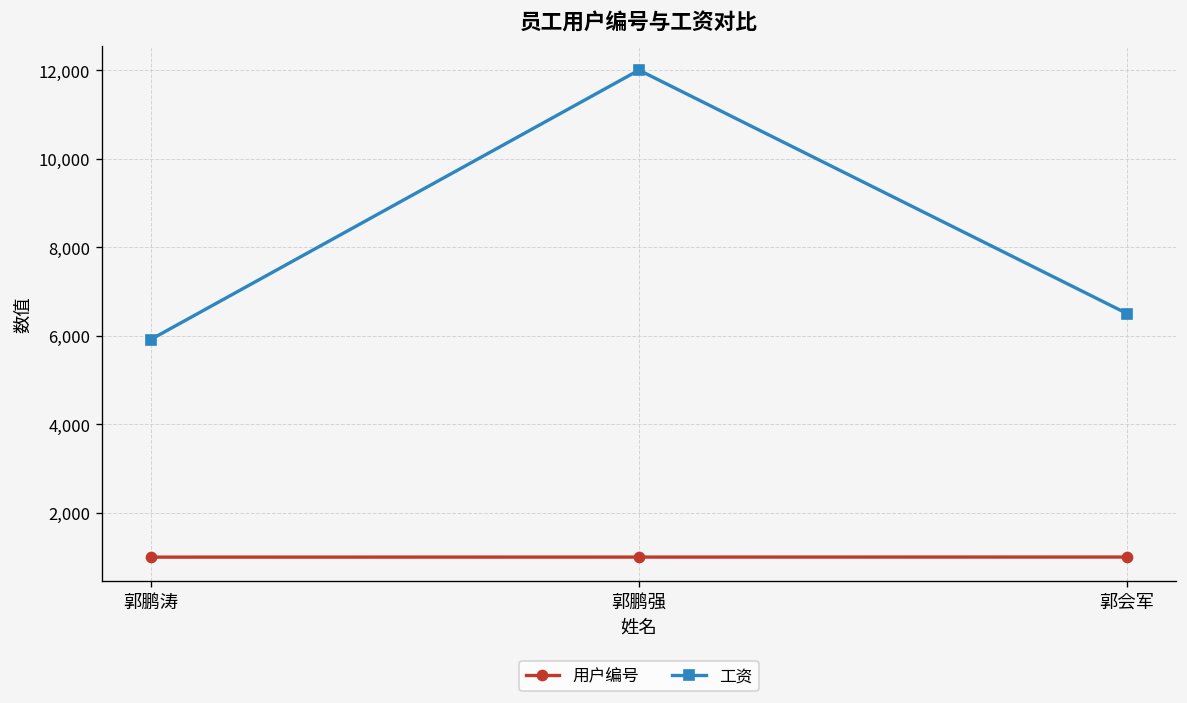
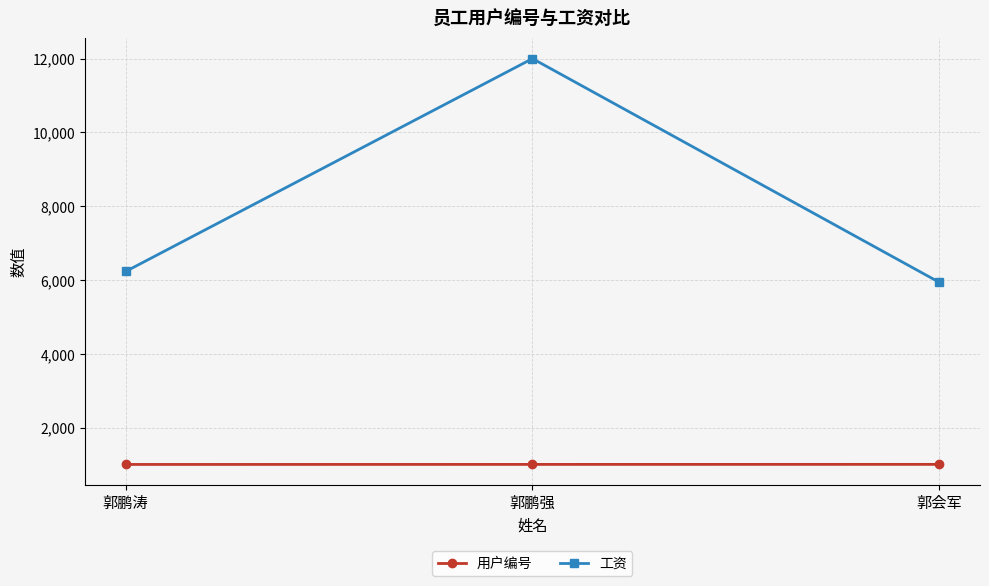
  {
    "用户编号": {
      "郭鹏涛": "1,000",
      "郭鹏强": "1,000",
      "郭会军": "1,000"
    },
    "工资": {
-     "郭鹏涛": "5,900",
+     "郭鹏涛": "6,200",
      "郭鹏强": "12,000",
-     "郭会军": "6,500"
+     "郭会军": "5,900"
    }
  }
